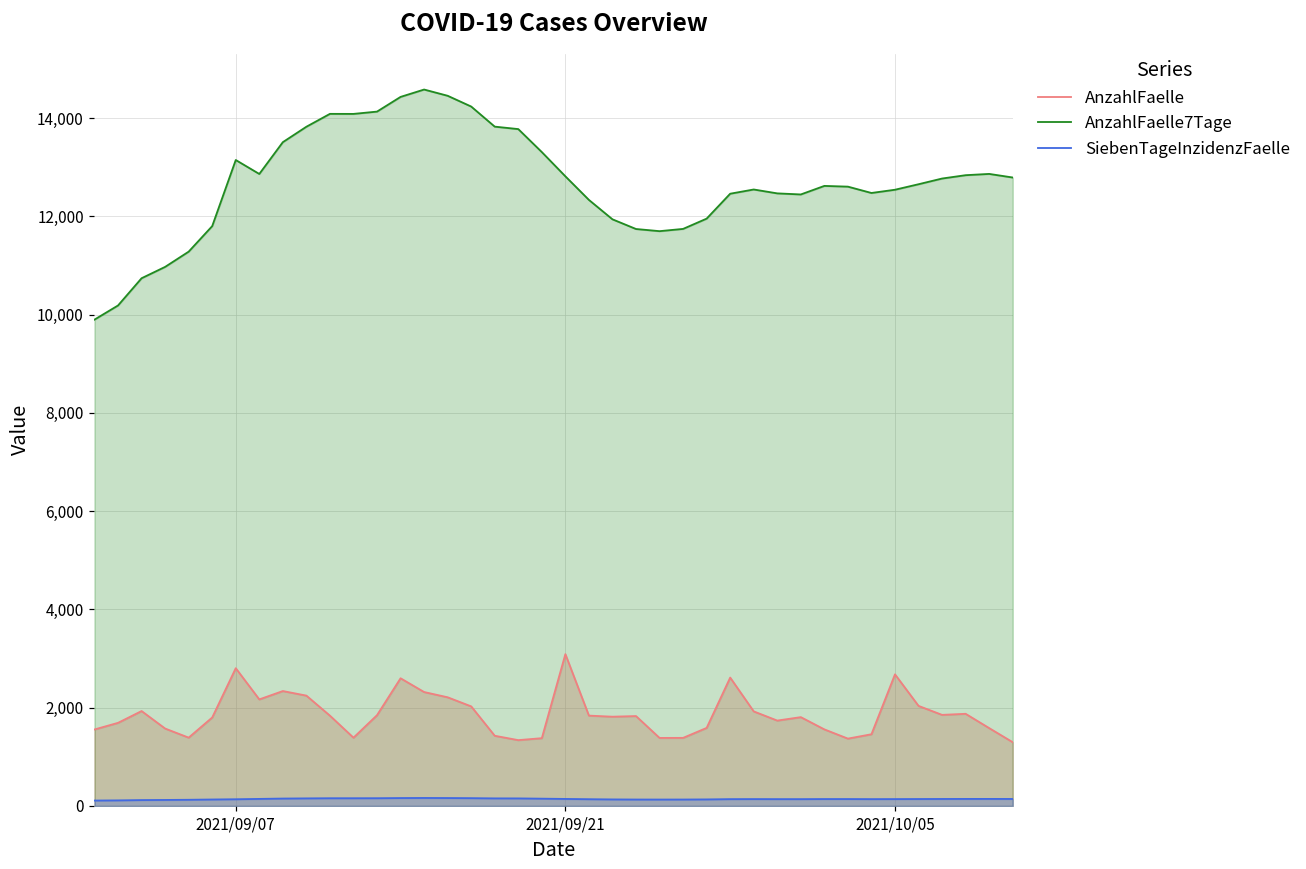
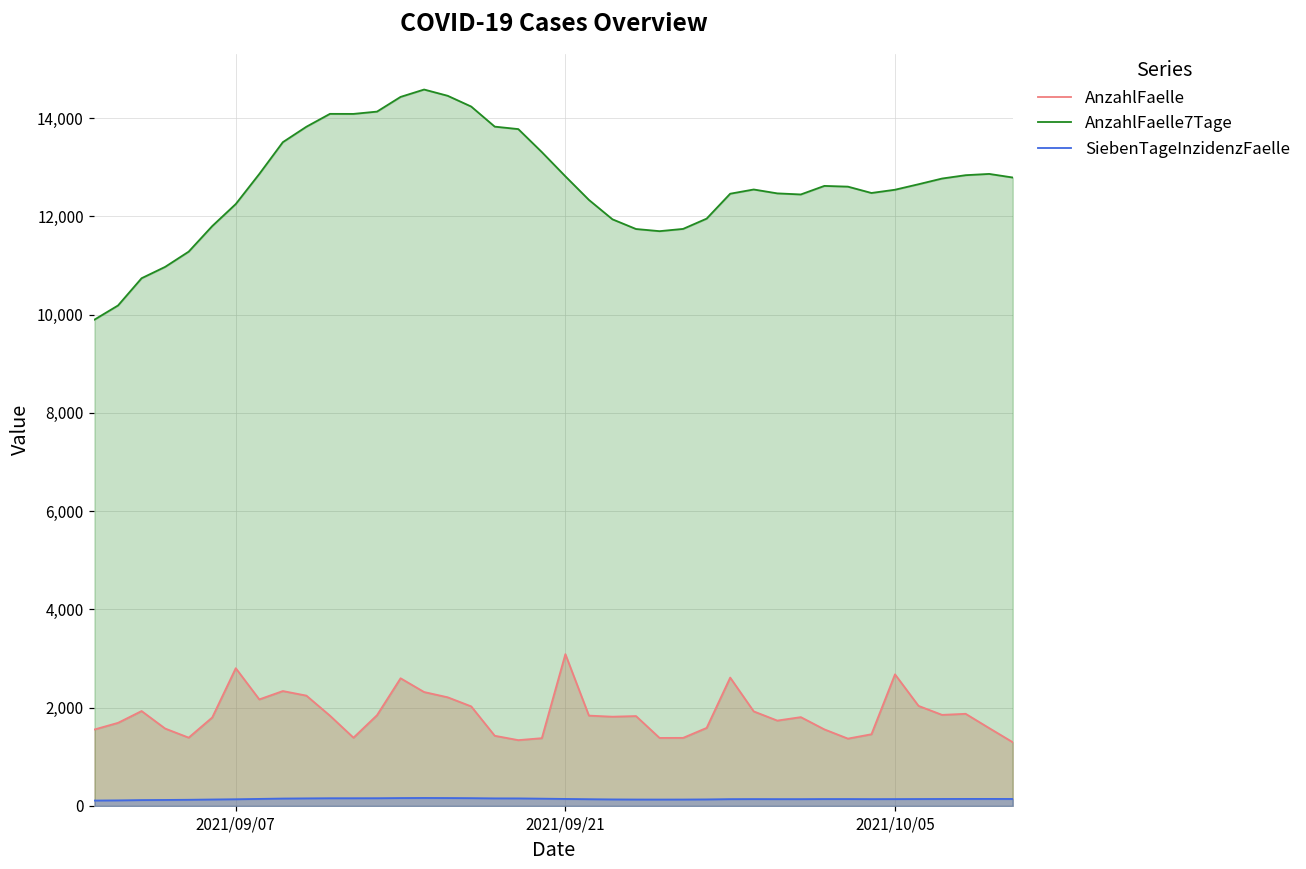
  {
    "AnzahlFaelle": {
      "2021/09/07": "2,800",
      "2021/09/21": "3,100",
      "2021/10/05": "2,700"
    },
    "AnzahlFaelle7Tage": {
-     "2021/09/07": "13,100",
+     "2021/09/07": "12,200",
      "2021/09/21": "12,800",
      "2021/10/05": "12,500"
    },
    "SiebenTageInzidenzFaelle": {
      "2021/09/07": "100",
      "2021/09/21": "100",
      "2021/10/05": "100"
    }
  }
